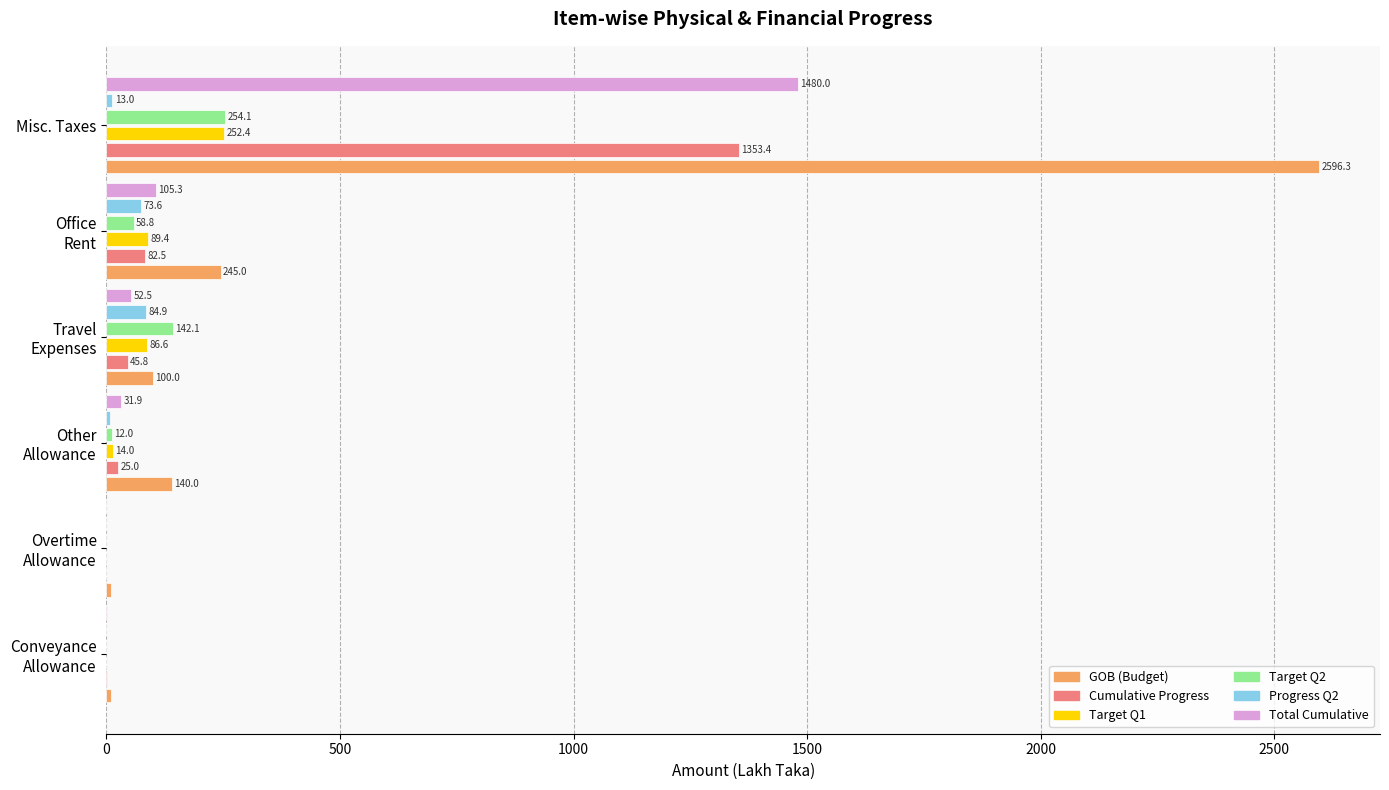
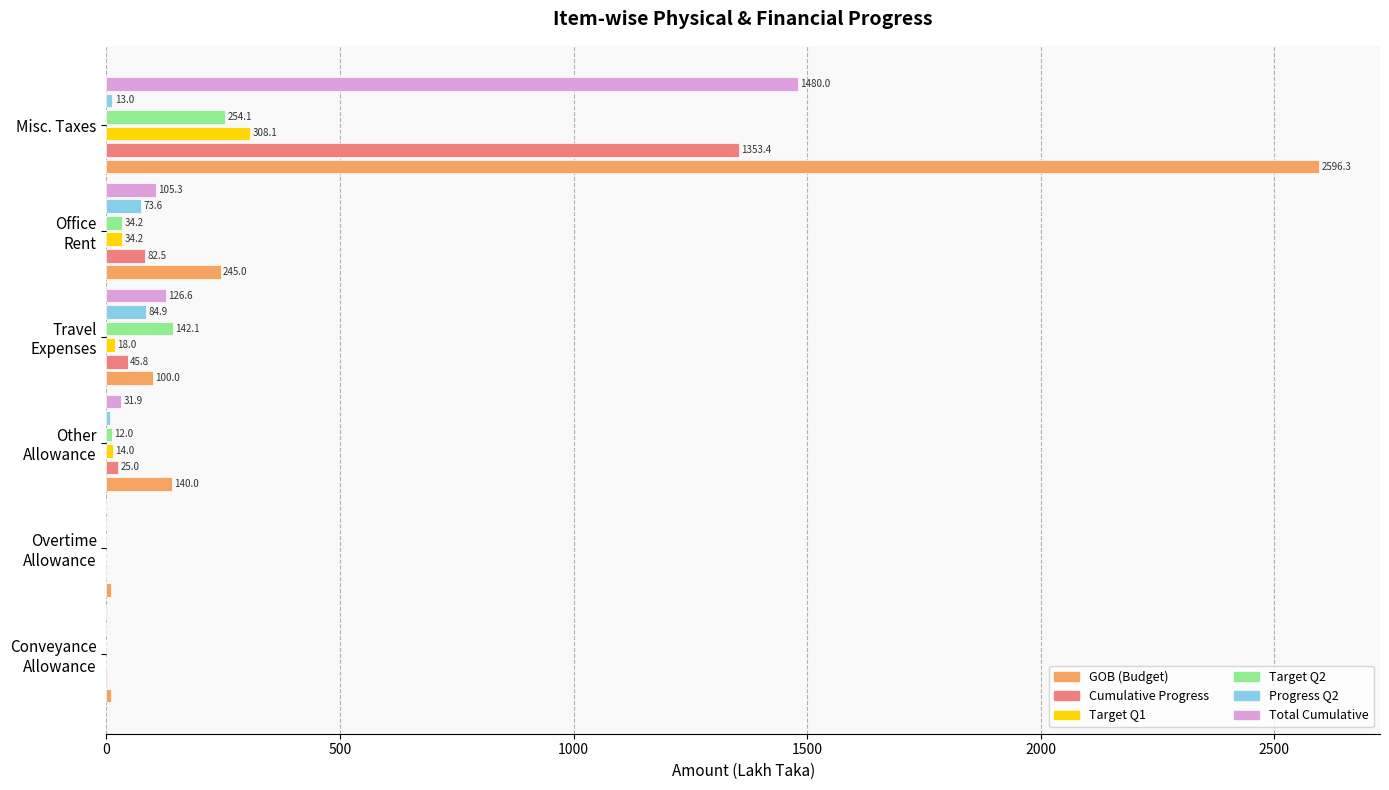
  {
    "Target Q1": {
-     "Misc. Taxes": 252.4,
-     "Office Rent": 89.4,
-     "Travel Expenses": 86.6,
+     "Misc. Taxes": 308.1,
+     "Office Rent": 34.2,
+     "Travel Expenses": 18.0,
      "Other Allowance": 14.0
    },
    "Target Q2": {
      "Misc. Taxes": 254.1,
-     "Office Rent": 58.8,
+     "Office Rent": 34.2,
      "Travel Expenses": 142.1,
      "Other Allowance": 12.0
    },
    "Progress Q2": {
      "Misc. Taxes": 13.0,
      "Office Rent": 73.6,
      "Travel Expenses": 84.9
    },
    "Total Cumulative": {
      "Misc. Taxes": 1480.0,
      "Office Rent": 105.3,
-     "Travel Expenses": 52.5,
+     "Travel Expenses": 126.6,
      "Other Allowance": 31.9
    }
  }
